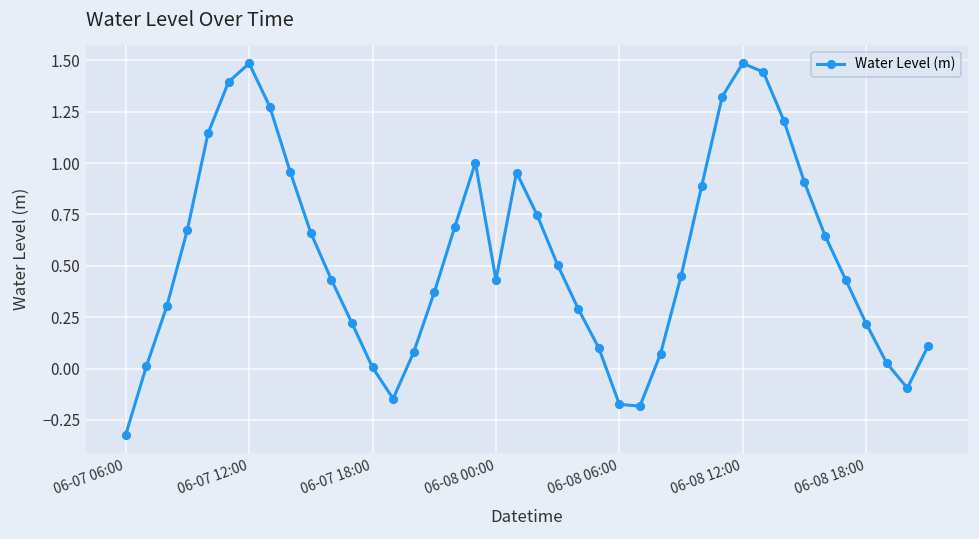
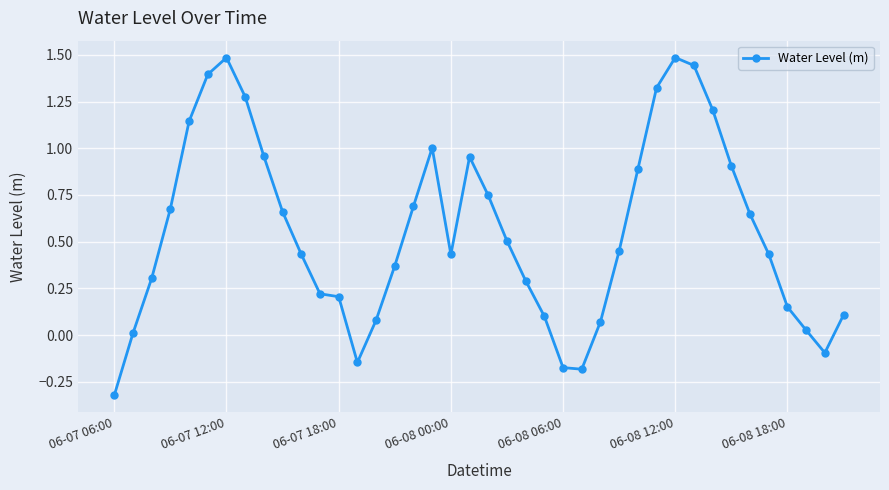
  {
    "06-07 06:00": -0.32,
    "06-07 12:00": 1.48,
-   "06-07 18:00": 0.01,
+   "06-07 18:00": 0.21,
    "06-08 00:00": 0.43,
    "06-08 06:00": -0.17,
    "06-08 12:00": 1.49,
-   "06-08 18:00": 0.22
+   "06-08 18:00": 0.15
  }
